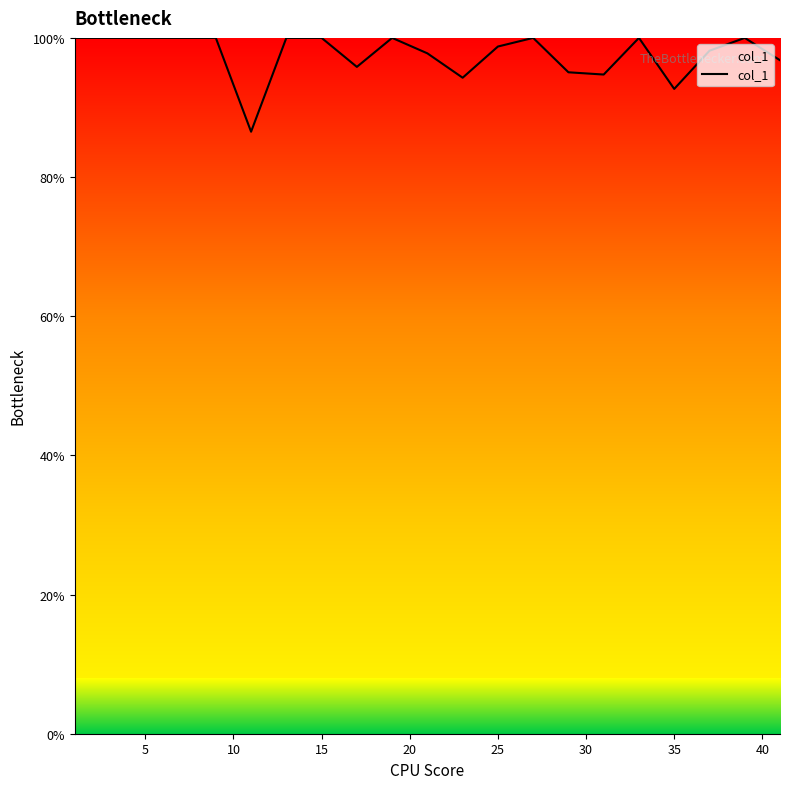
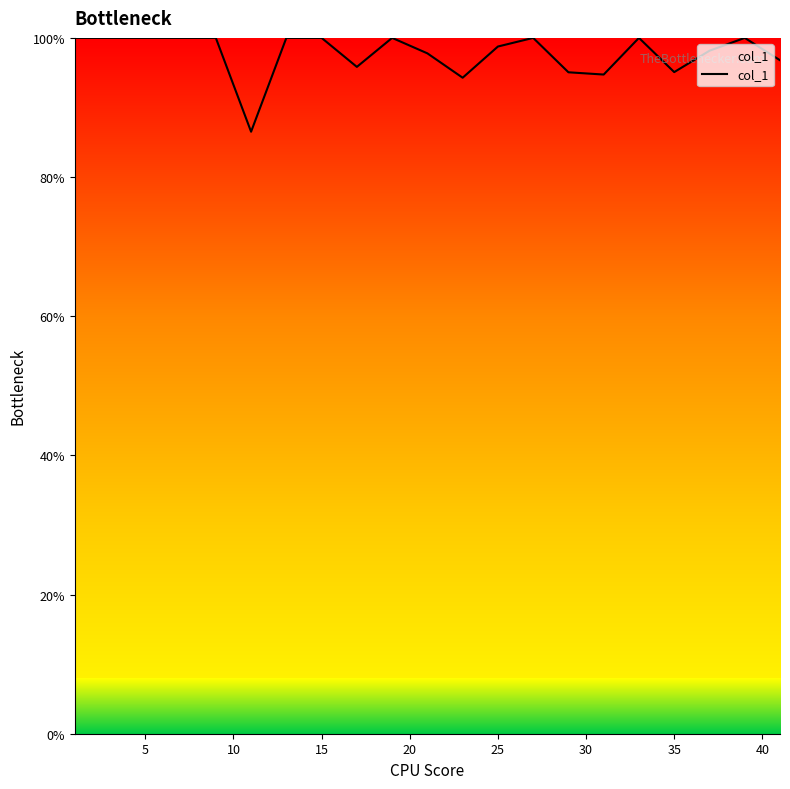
  {
    "5": "100%",
    "15": "100%",
    "25": "99%",
-   "35": "93%"
+   "35": "95%"
  }
